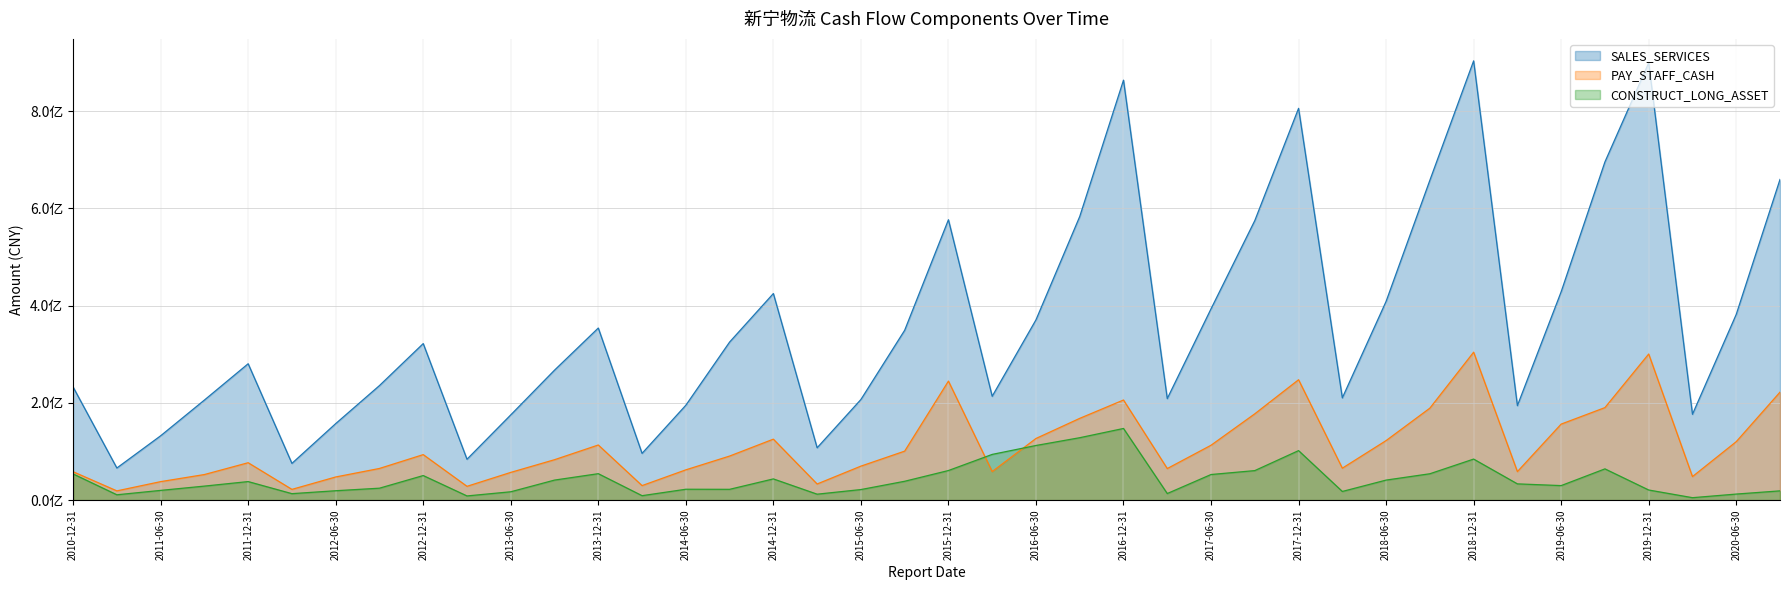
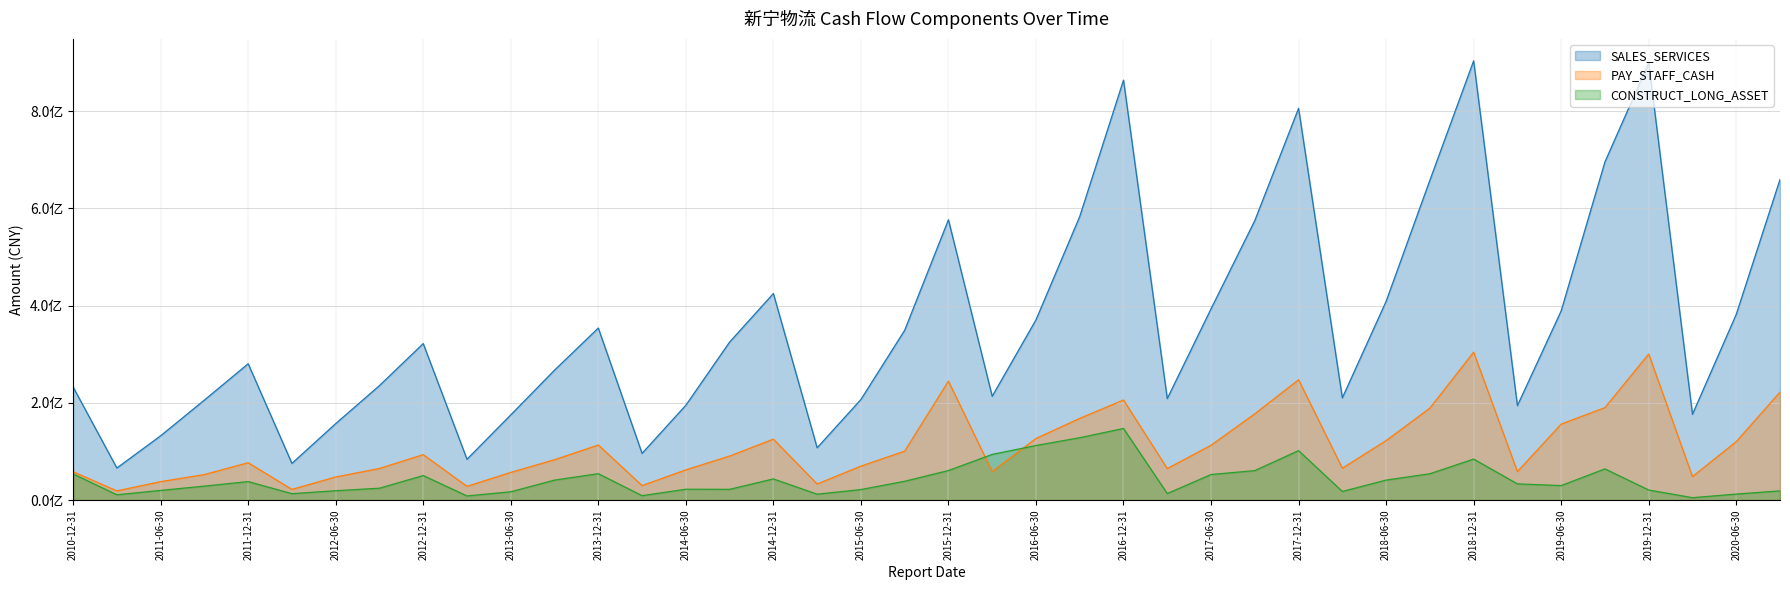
  {
    "SALES_SERVICES": {
      "2011-12-31": "2.8亿",
      "2015-12-31": "5.8亿",
      "2016-12-31": "8.6亿",
      "2017-12-31": "8.1亿",
      "2018-12-31": "9.0亿",
-     "2019-06-30": "4.3亿"
+     "2019-06-30": "3.9亿"
    },
    "PAY_STAFF_CASH": {
      "2011-12-31": "0.8亿",
      "2015-12-31": "2.4亿",
      "2016-12-31": "2.1亿",
      "2017-12-31": "2.5亿",
      "2018-12-31": "3.0亿",
      "2019-06-30": "1.6亿",
      "2019-12-31": "3.0亿"
    },
    "CONSTRUCT_LONG_ASSET": {
      "2011-12-31": "0.4亿",
      "2015-12-31": "0.6亿",
      "2016-12-31": "1.5亿",
      "2017-12-31": "1.0亿",
      "2018-12-31": "0.8亿",
      "2019-06-30": "0.3亿",
      "2019-12-31": "0.2亿"
    }
  }
